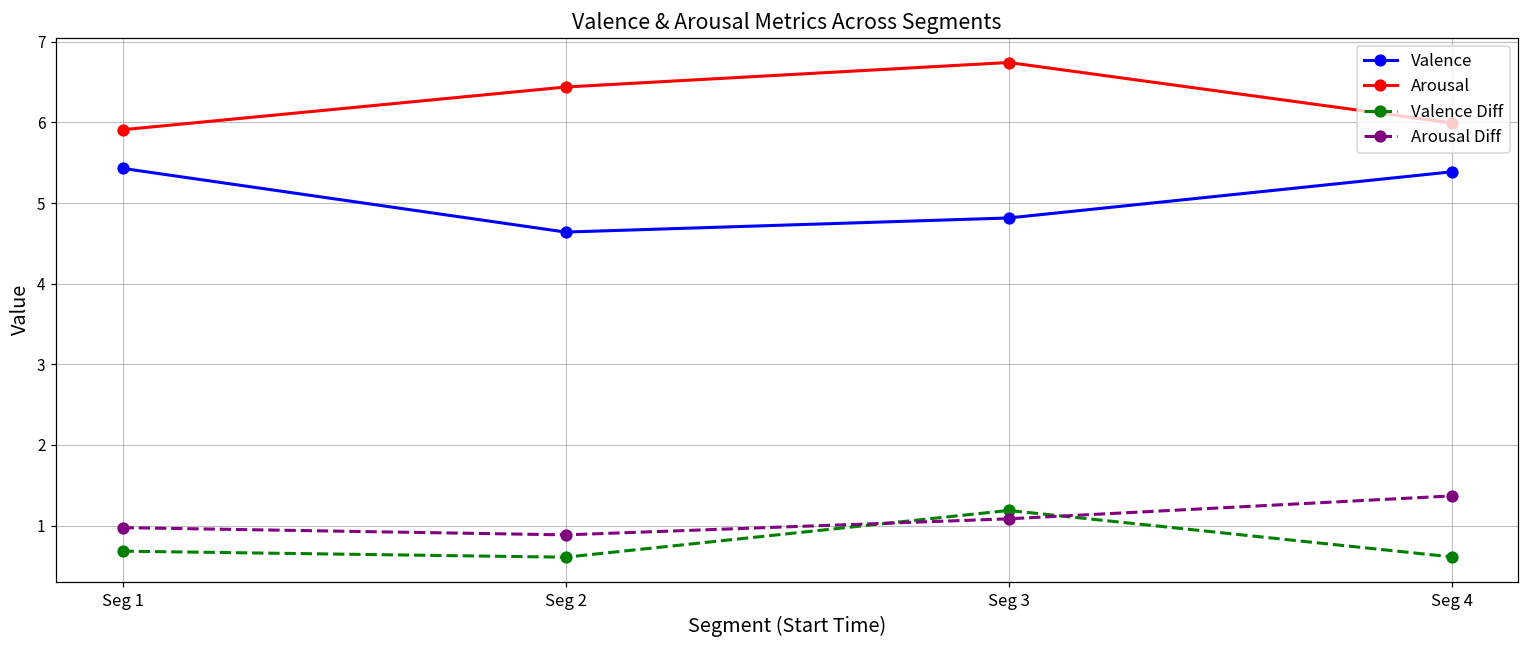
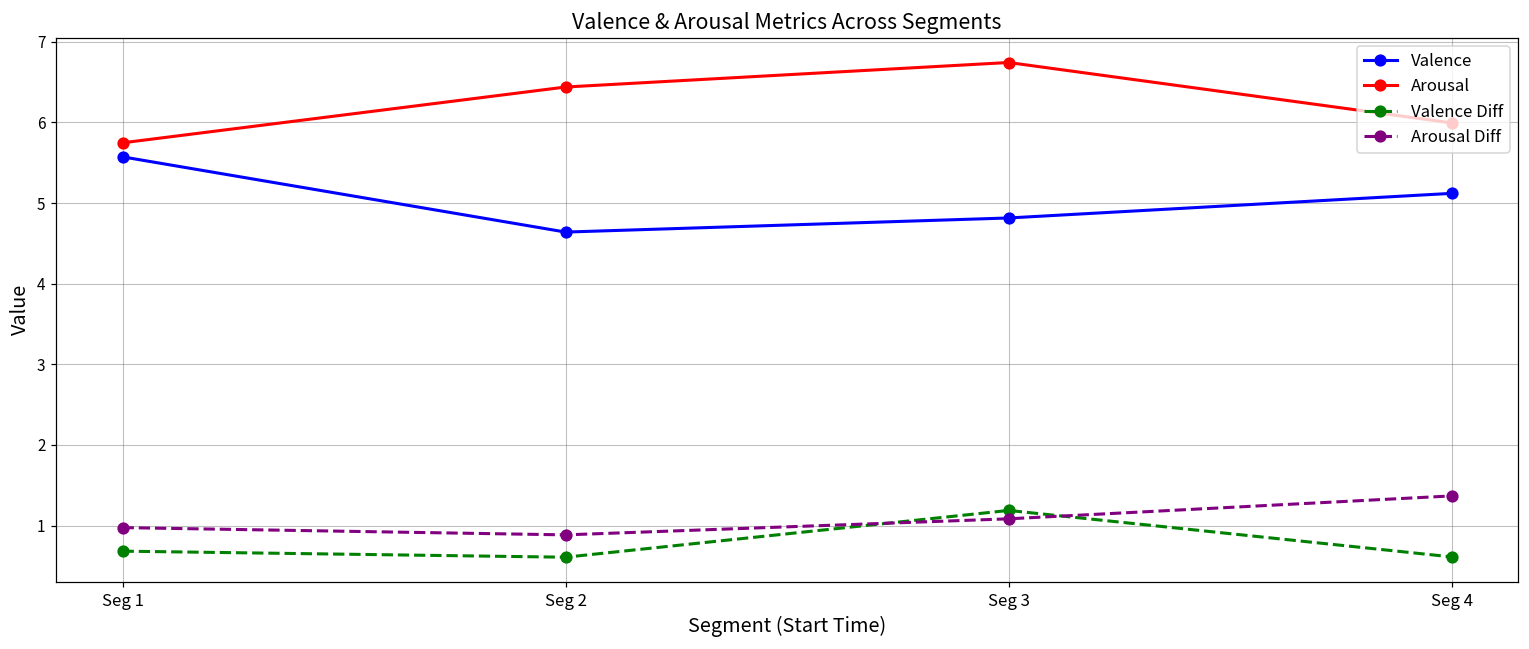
  {
    "Valence": {
-     "Seg 1": 5.4,
+     "Seg 1": 5.6,
      "Seg 2": 4.6,
      "Seg 3": 4.8,
-     "Seg 4": 5.4
+     "Seg 4": 5.1
    },
    "Arousal": {
-     "Seg 1": 5.9,
+     "Seg 1": 5.7,
      "Seg 2": 6.4,
      "Seg 3": 6.7
    },
    "Valence Diff": {
      "Seg 1": 0.7,
      "Seg 2": 0.6,
      "Seg 3": 1.2,
      "Seg 4": 0.6
    },
    "Arousal Diff": {
      "Seg 1": 1.0,
      "Seg 2": 0.9,
      "Seg 3": 1.1,
      "Seg 4": 1.4
    }
  }
